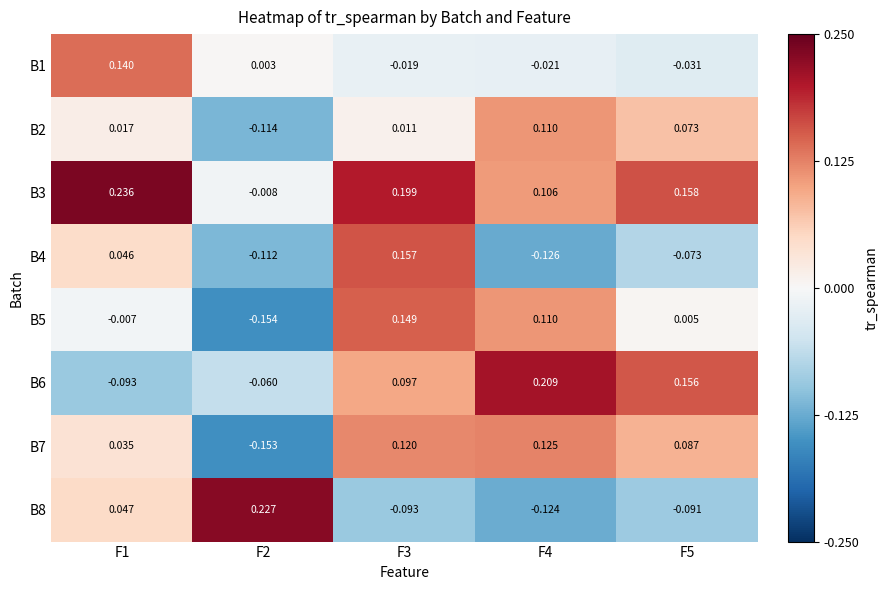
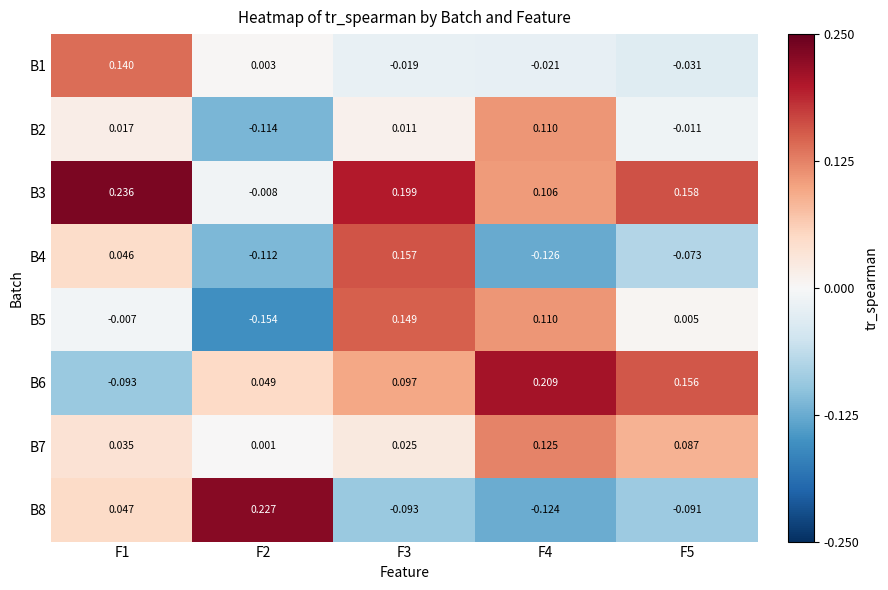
  {
    "B1": {
      "F1": 0.140,
      "F2": 0.003,
      "F3": -0.019,
      "F4": -0.021,
      "F5": -0.031
    },
    "B2": {
      "F1": 0.017,
      "F2": -0.114,
      "F3": 0.011,
      "F4": 0.110,
-     "F5": 0.073
+     "F5": -0.011
    },
    "B3": {
      "F1": 0.236,
      "F2": -0.008,
      "F3": 0.199,
      "F4": 0.106,
      "F5": 0.158
    },
    "B4": {
      "F1": 0.046,
      "F2": -0.112,
      "F3": 0.157,
      "F4": -0.126,
      "F5": -0.073
    },
    "B5": {
      "F1": -0.007,
      "F2": -0.154,
      "F3": 0.149,
      "F4": 0.110,
      "F5": 0.005
    },
    "B6": {
      "F1": -0.093,
-     "F2": -0.060,
+     "F2": 0.049,
      "F3": 0.097,
      "F4": 0.209,
      "F5": 0.156
    },
    "B7": {
      "F1": 0.035,
-     "F2": -0.153,
-     "F3": 0.120,
+     "F2": 0.001,
+     "F3": 0.025,
      "F4": 0.125,
      "F5": 0.087
    },
    "B8": {
      "F1": 0.047,
      "F2": 0.227,
      "F3": -0.093,
      "F4": -0.124,
      "F5": -0.091
    }
  }
